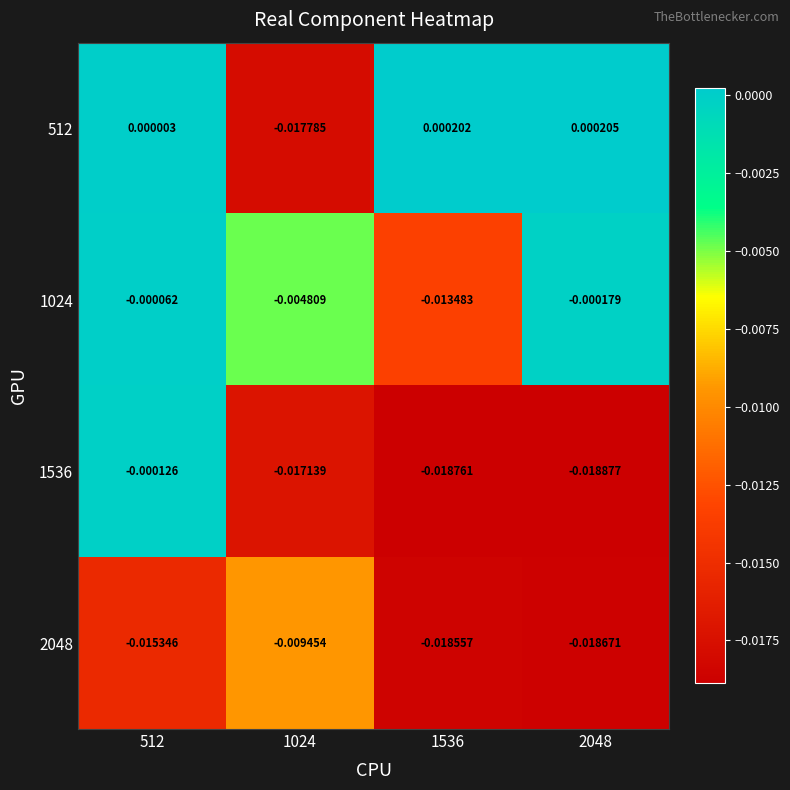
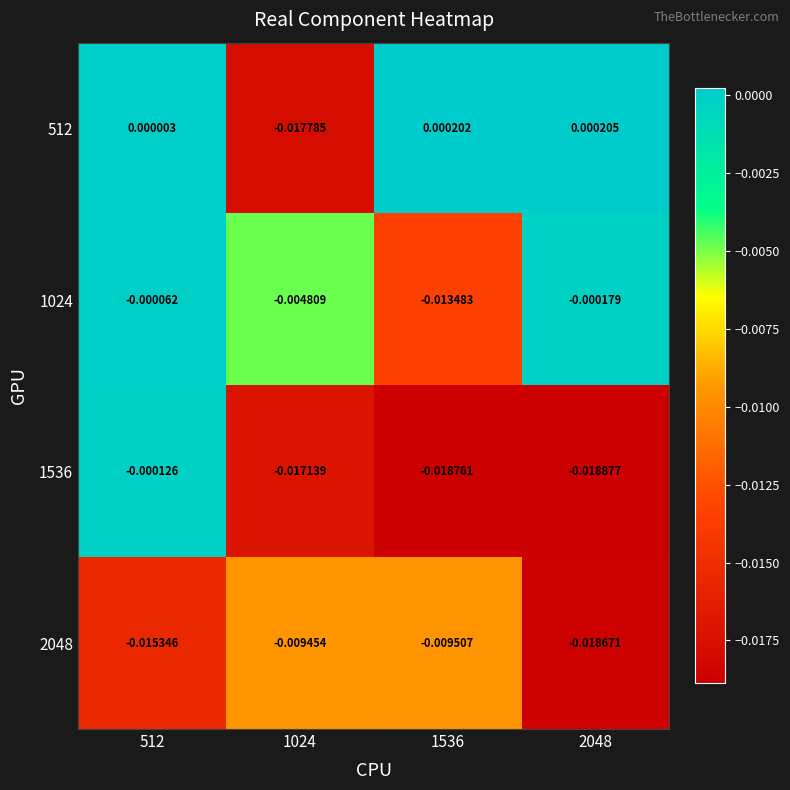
  {
    "512": {
      "512": 0.000003,
      "1024": -0.017785,
      "1536": 0.000202,
      "2048": 0.000205
    },
    "1024": {
      "512": -0.000062,
      "1024": -0.004809,
      "1536": -0.013483,
      "2048": -0.000179
    },
    "1536": {
      "512": -0.000126,
      "1024": -0.017139,
      "1536": -0.018761,
      "2048": -0.018877
    },
    "2048": {
      "512": -0.015346,
      "1024": -0.009454,
-     "1536": -0.018557,
+     "1536": -0.009507,
      "2048": -0.018671
    }
  }
